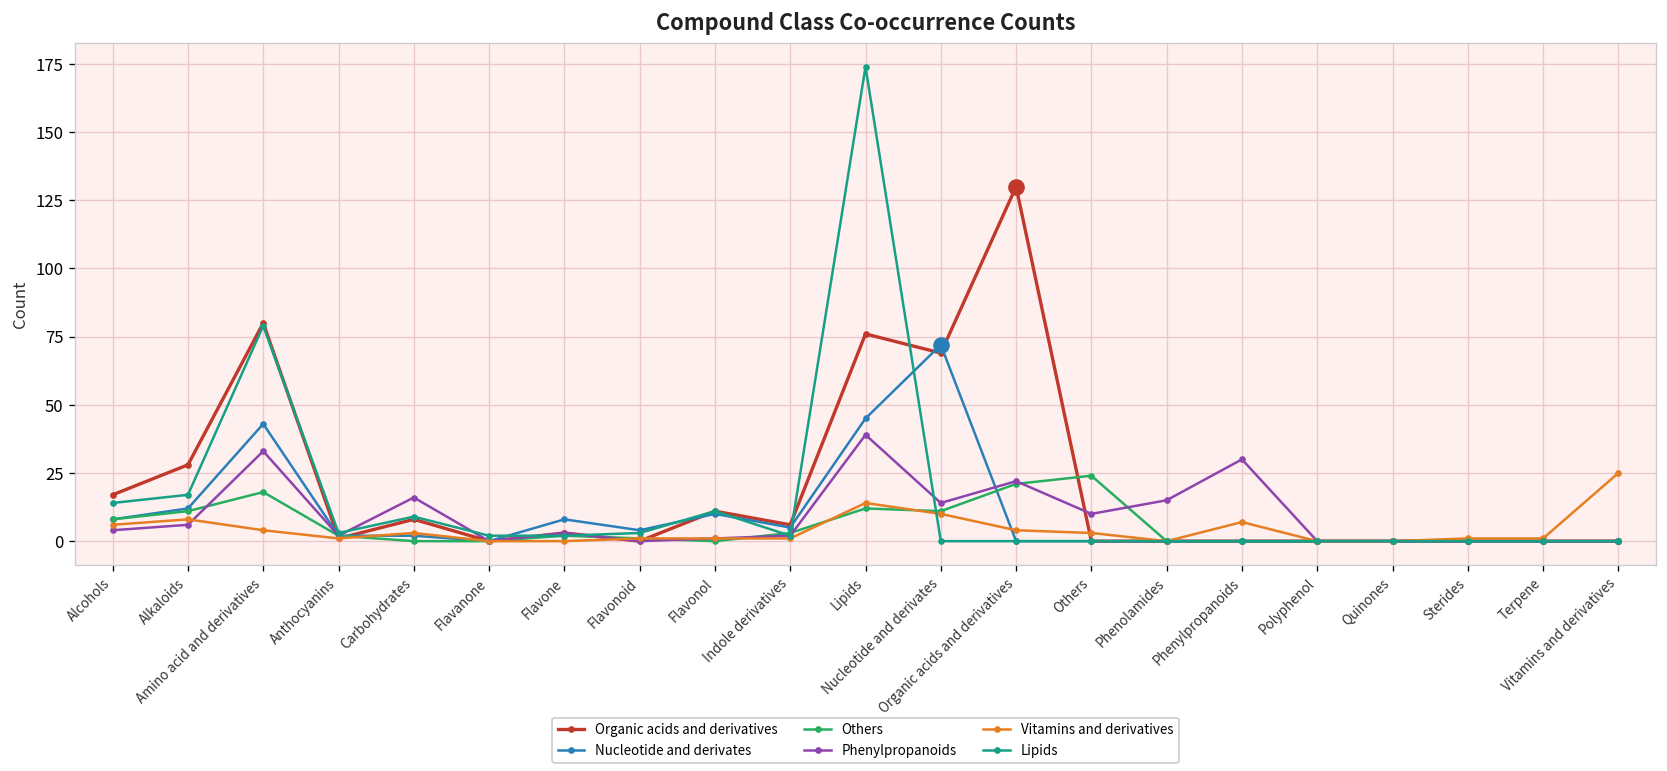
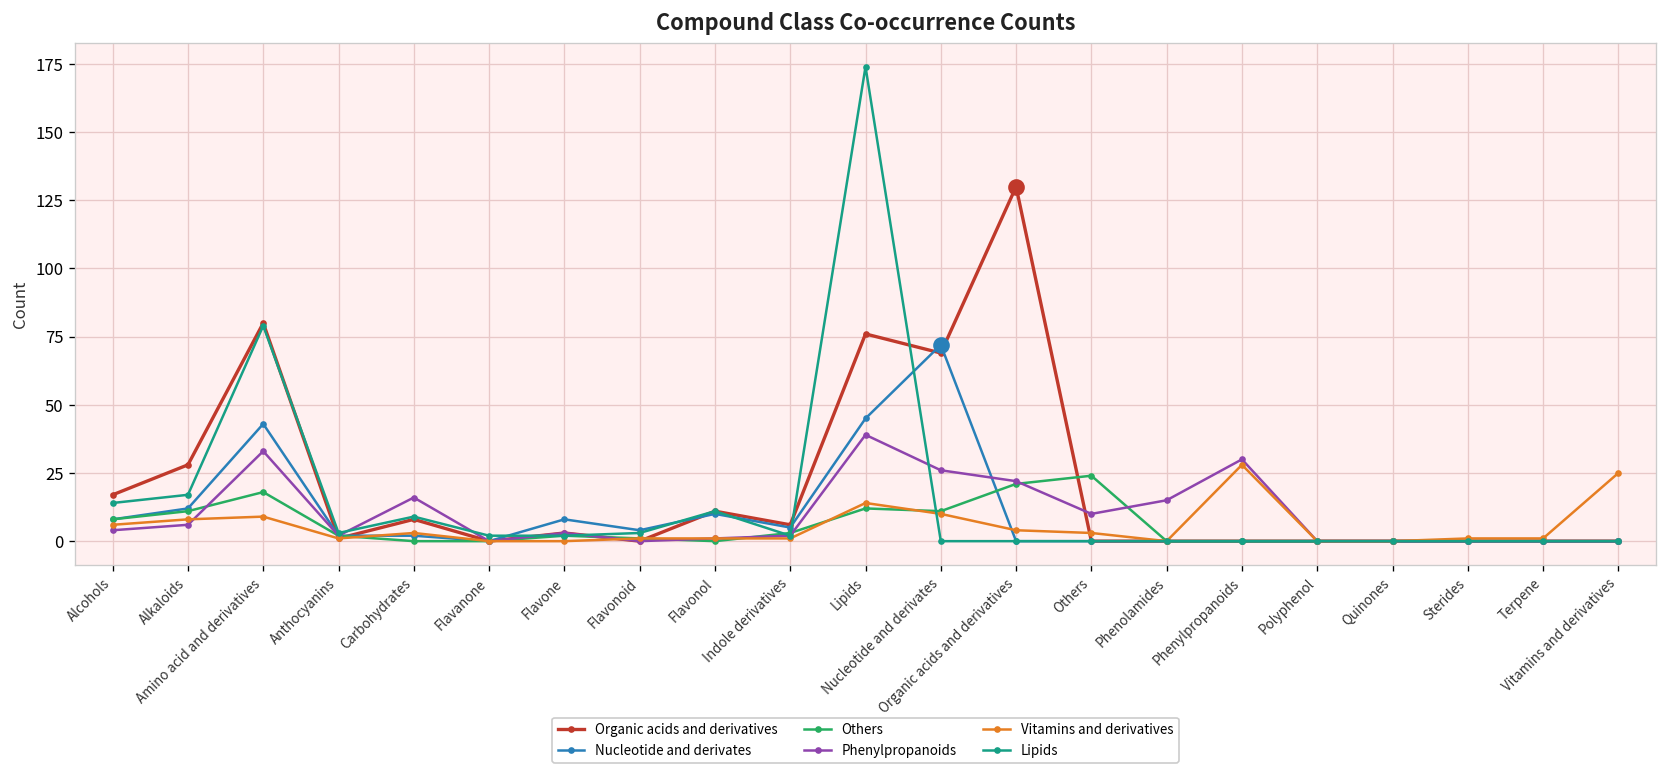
  {
    "Phenylpropanoids": {
      "Alcohols": 4,
      "Alkaloids": 6,
      "Amino acid and derivatives": 33,
      "Carbohydrates": 16,
      "Lipids": 39,
-     "Nucleotide and derivates": 14,
+     "Nucleotide and derivates": 26,
      "Others": 10,
      "Phenolamides": 15,
      "Phenylpropanoids": 30
    },
    "Vitamins and derivatives": {
      "Alcohols": 6,
      "Alkaloids": 8,
-     "Amino acid and derivatives": 4,
+     "Amino acid and derivatives": 9,
      "Flavone": 0,
      "Lipids": 14,
      "Organic acids and derivatives": 4,
      "Others": 3,
-     "Phenylpropanoids": 7,
+     "Phenylpropanoids": 28,
      "Vitamins and derivatives": 25
    }
  }
